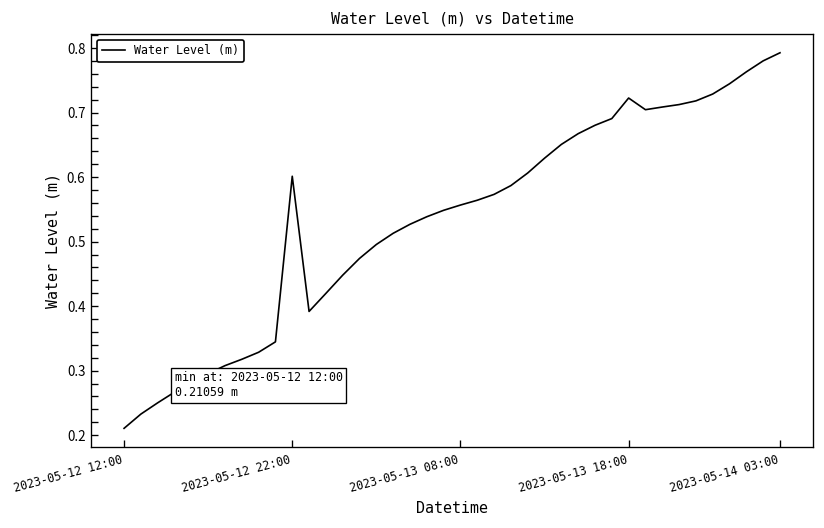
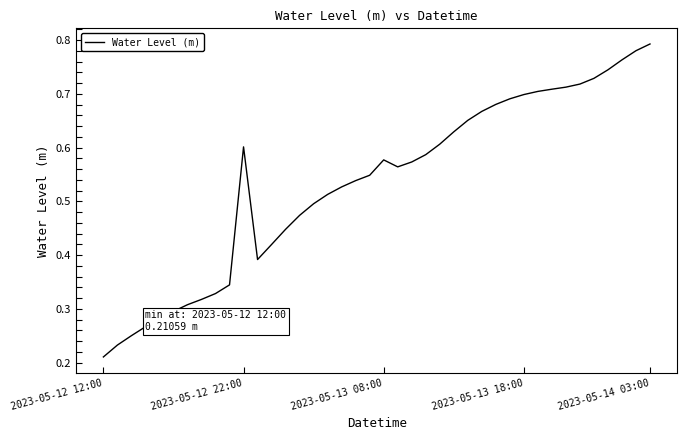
  {
    "2023-05-12 12:00": 0.21,
    "2023-05-12 22:00": 0.60,
-   "2023-05-13 08:00": 0.56,
-   "2023-05-13 18:00": 0.72,
+   "2023-05-13 08:00": 0.58,
+   "2023-05-13 18:00": 0.70,
    "2023-05-14 03:00": 0.79
  }
